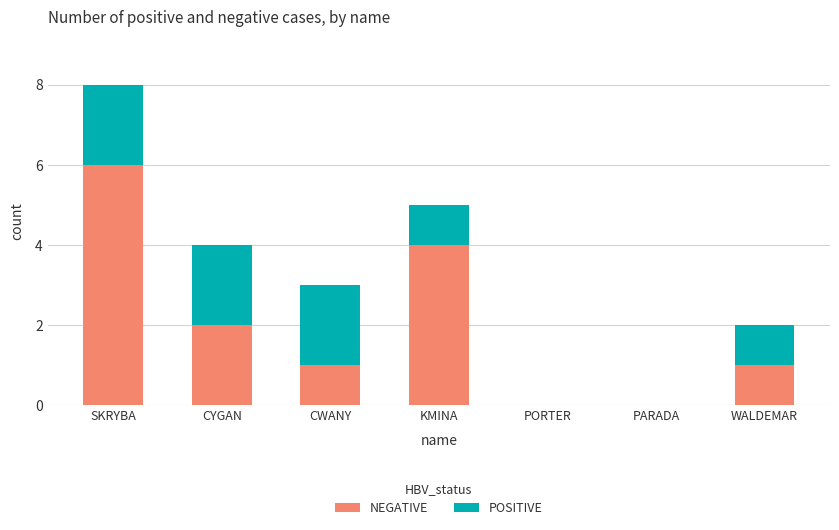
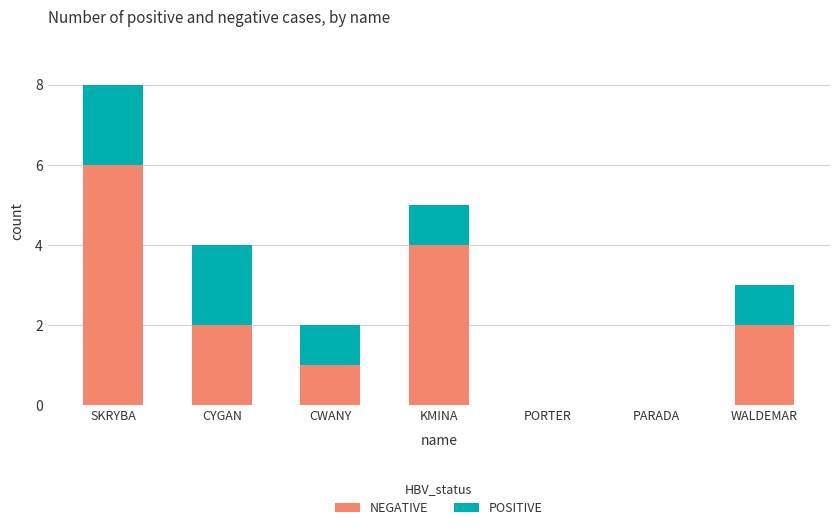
  {
    "NEGATIVE": {
      "SKRYBA": 6,
      "CYGAN": 2,
      "CWANY": 1,
      "KMINA": 4,
      "PORTER": 0,
      "PARADA": 0,
-     "WALDEMAR": 1
+     "WALDEMAR": 2
    },
    "POSITIVE": {
      "SKRYBA": 2,
      "CYGAN": 2,
-     "CWANY": 2,
+     "CWANY": 1,
      "KMINA": 1,
      "PORTER": 0,
      "PARADA": 0,
      "WALDEMAR": 1
    }
  }
